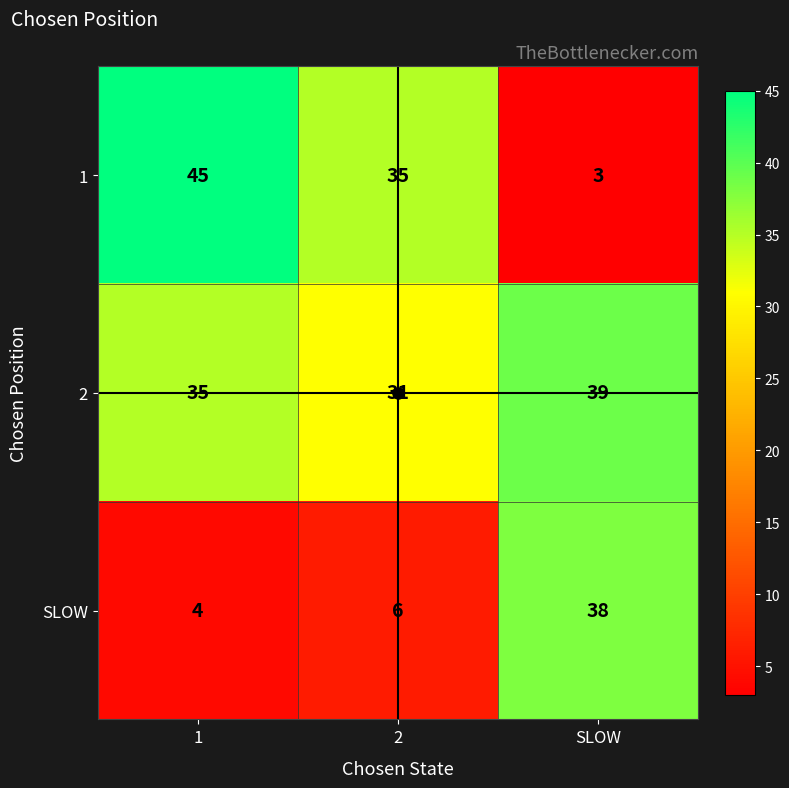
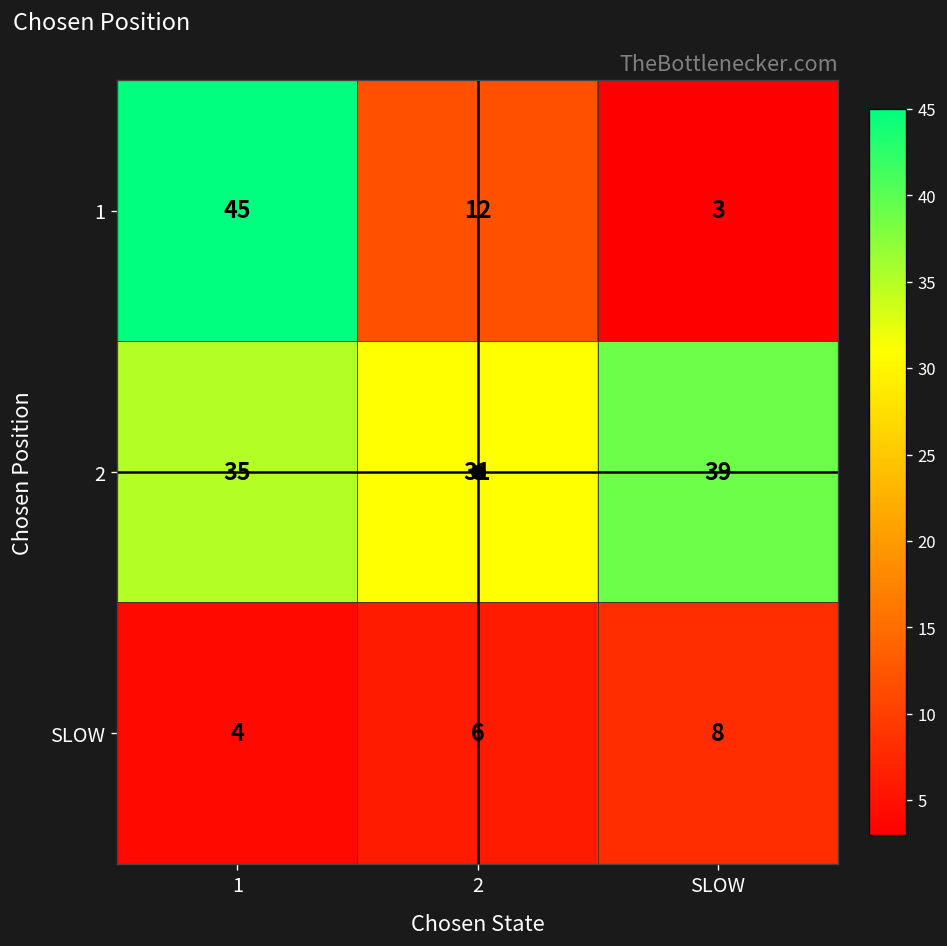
  {
    "1": {
      "1": 45,
-     "2": 35,
+     "2": 12,
      "SLOW": 3
    },
    "2": {
      "1": 35,
      "SLOW": 39
    },
    "SLOW": {
      "1": 4,
      "2": 6,
-     "SLOW": 38
+     "SLOW": 8
    }
  }
